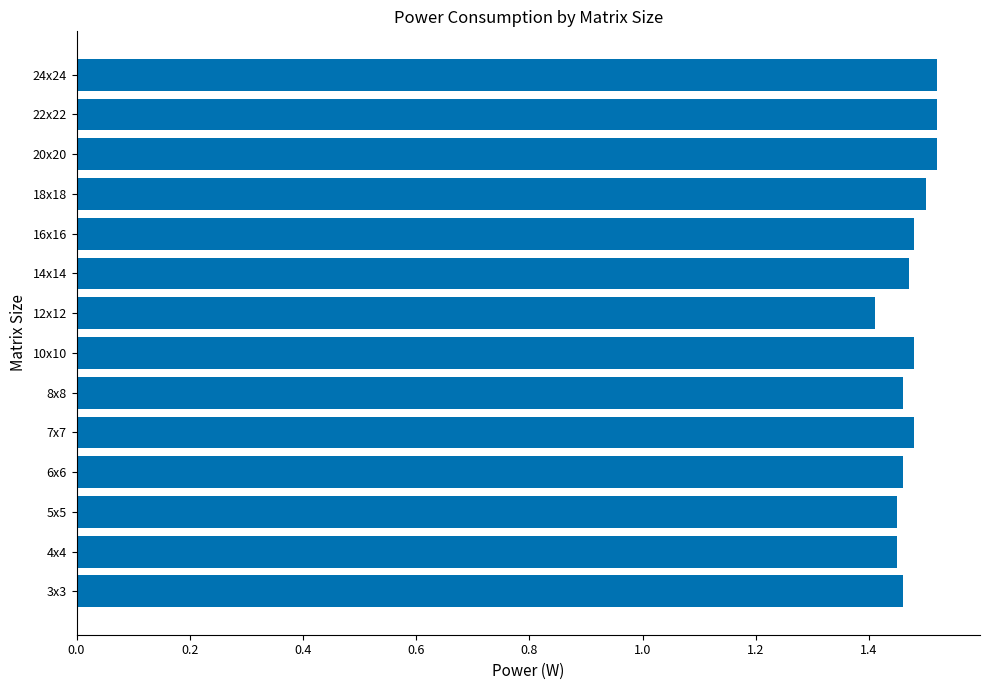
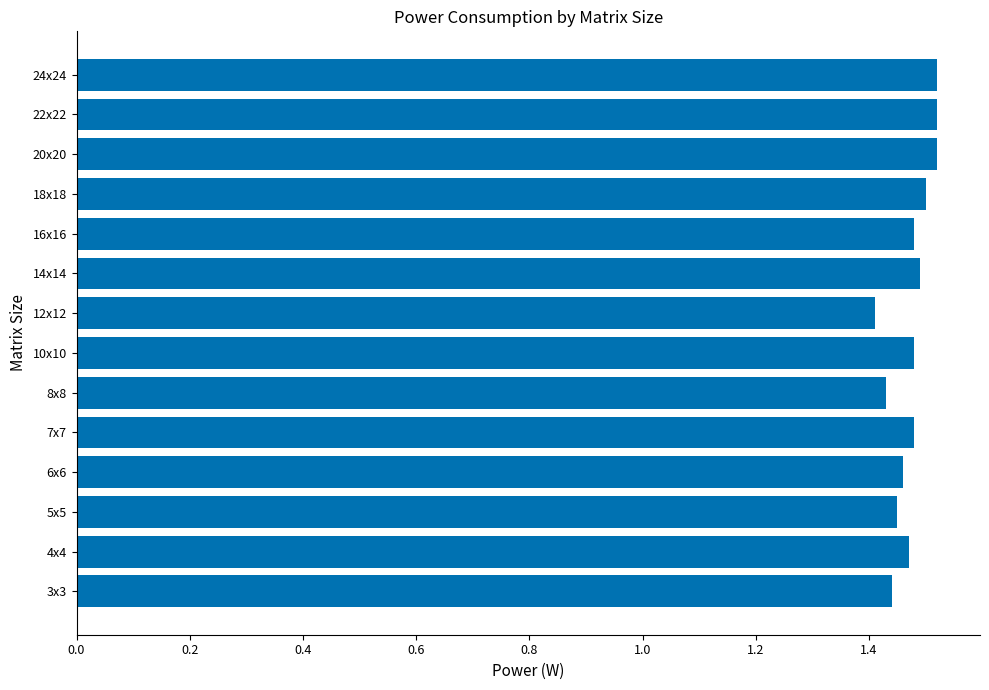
  {
    "24x24": 1.52,
    "22x22": 1.52,
    "20x20": 1.52,
    "18x18": 1.50,
    "16x16": 1.48,
-   "14x14": 1.47,
+   "14x14": 1.49,
    "12x12": 1.41,
    "10x10": 1.48,
-   "8x8": 1.46,
+   "8x8": 1.43,
    "7x7": 1.48,
    "6x6": 1.46,
    "5x5": 1.45,
-   "4x4": 1.45,
-   "3x3": 1.46
+   "4x4": 1.47,
+   "3x3": 1.44
  }
